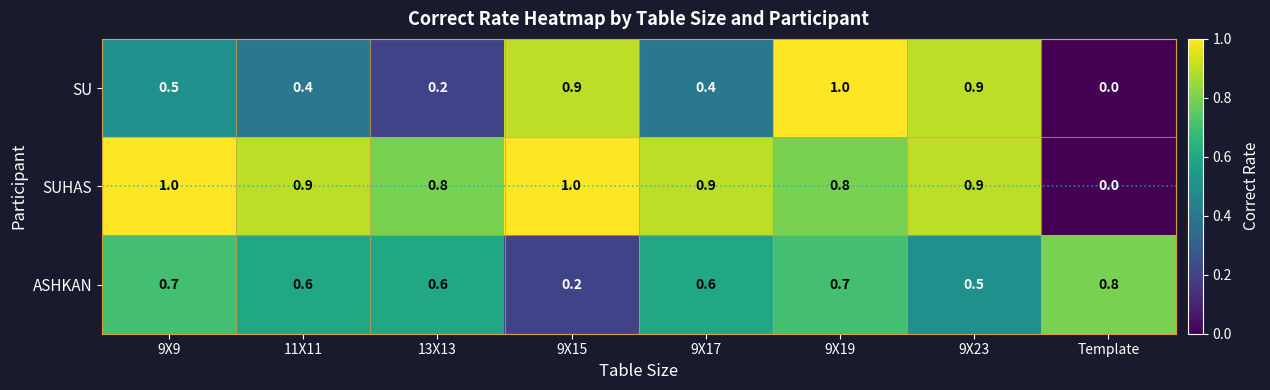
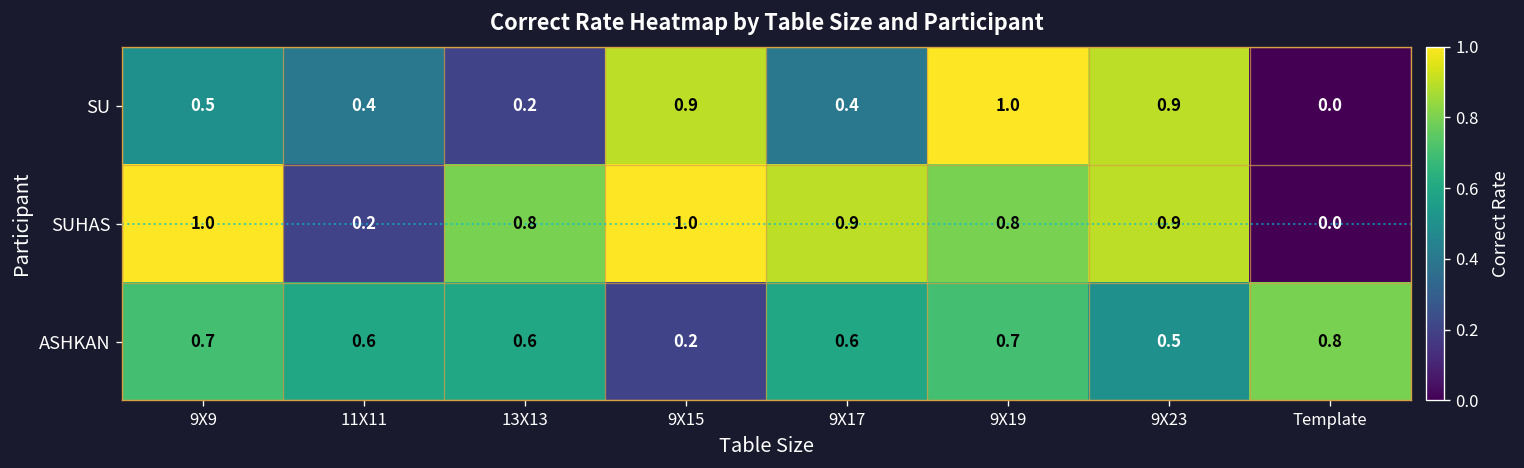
  {
    "SU": {
      "9X9": 0.5,
      "11X11": 0.4,
      "13X13": 0.2,
      "9X15": 0.9,
      "9X17": 0.4,
      "9X19": 1.0,
      "9X23": 0.9,
      "Template": 0.0
    },
    "SUHAS": {
      "9X9": 1.0,
-     "11X11": 0.9,
+     "11X11": 0.2,
      "13X13": 0.8,
      "9X15": 1.0,
      "9X17": 0.9,
      "9X19": 0.8,
      "9X23": 0.9,
      "Template": 0.0
    },
    "ASHKAN": {
      "9X9": 0.7,
      "11X11": 0.6,
      "13X13": 0.6,
      "9X15": 0.2,
      "9X17": 0.6,
      "9X19": 0.7,
      "9X23": 0.5,
      "Template": 0.8
    }
  }
